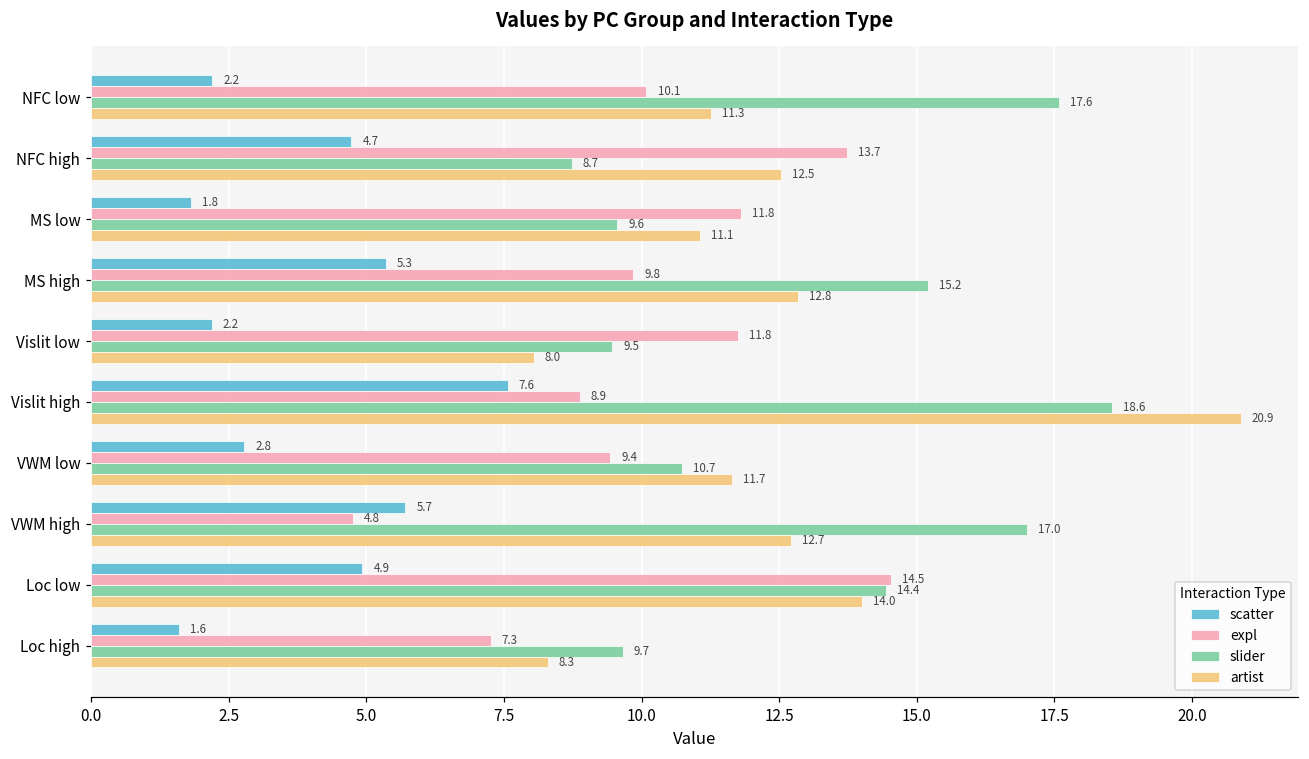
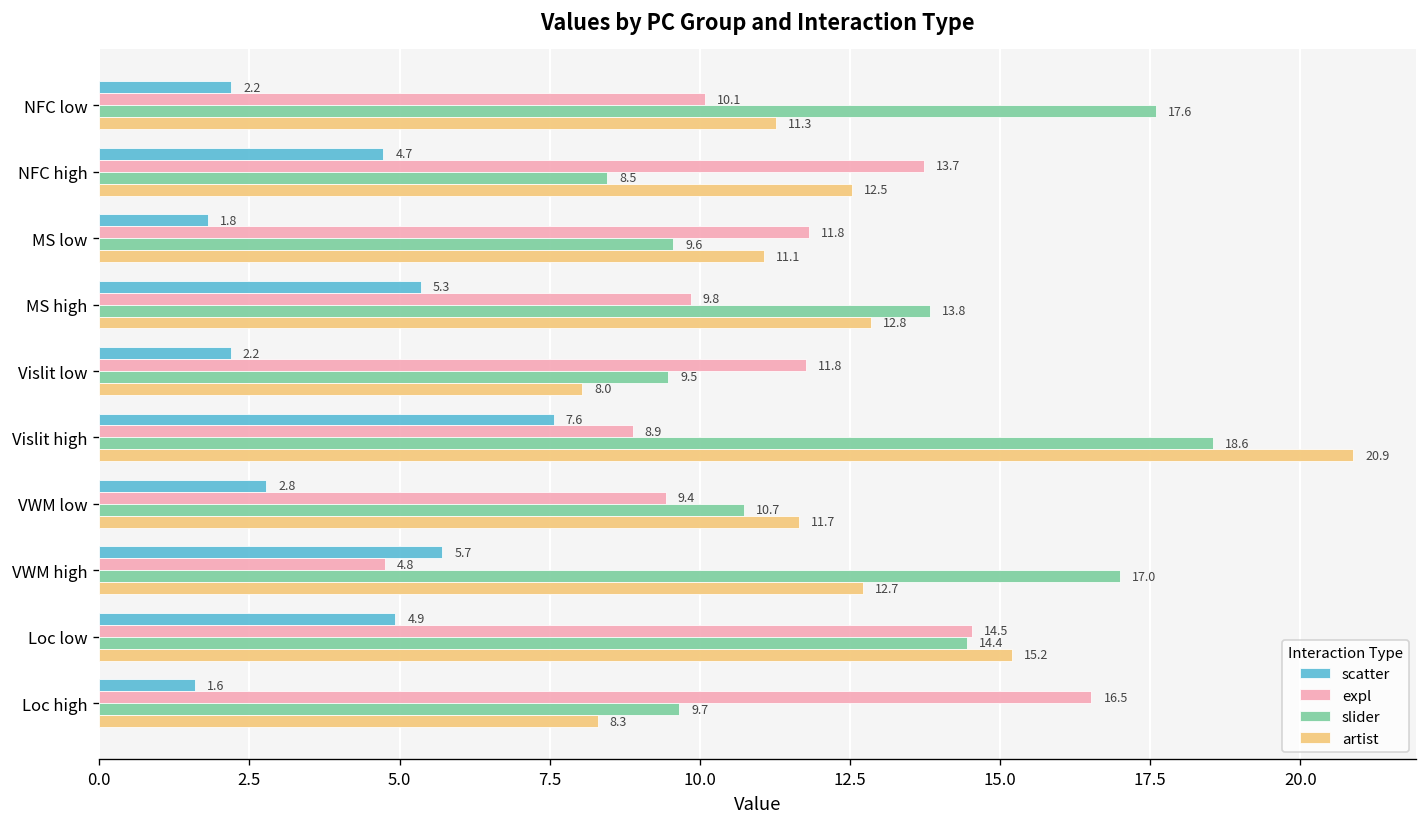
  {
    "scatter": {
      "NFC low": 2.2,
      "NFC high": 4.7,
      "MS low": 1.8,
      "MS high": 5.3,
      "Vislit low": 2.2,
      "Vislit high": 7.6,
      "VWM low": 2.8,
      "VWM high": 5.7,
      "Loc low": 4.9,
      "Loc high": 1.6
    },
    "expl": {
      "NFC low": 10.1,
      "NFC high": 13.7,
      "MS low": 11.8,
      "MS high": 9.8,
      "Vislit low": 11.8,
      "Vislit high": 8.9,
      "VWM low": 9.4,
      "VWM high": 4.8,
      "Loc low": 14.5,
-     "Loc high": 7.3
+     "Loc high": 16.5
    },
    "slider": {
      "NFC low": 17.6,
-     "NFC high": 8.7,
+     "NFC high": 8.5,
      "MS low": 9.6,
-     "MS high": 15.2,
+     "MS high": 13.8,
      "Vislit low": 9.5,
      "Vislit high": 18.6,
      "VWM low": 10.7,
      "VWM high": 17.0,
      "Loc low": 14.4,
      "Loc high": 9.7
    },
    "artist": {
      "NFC low": 11.3,
      "NFC high": 12.5,
      "MS low": 11.1,
      "MS high": 12.8,
      "Vislit low": 8.0,
      "Vislit high": 20.9,
      "VWM low": 11.7,
      "VWM high": 12.7,
-     "Loc low": 14.0,
+     "Loc low": 15.2,
      "Loc high": 8.3
    }
  }
